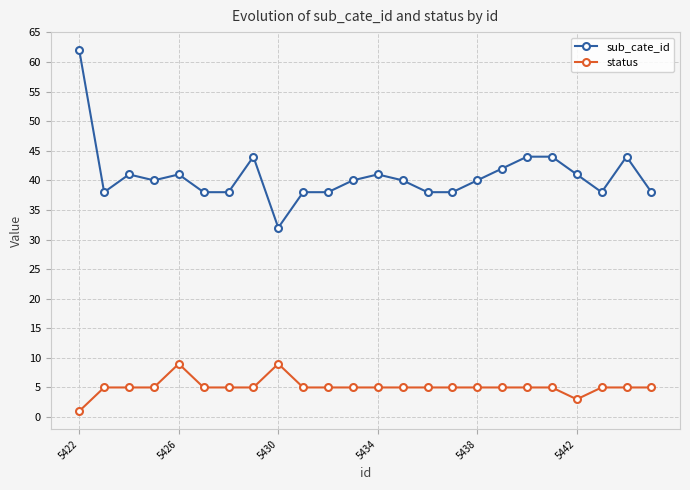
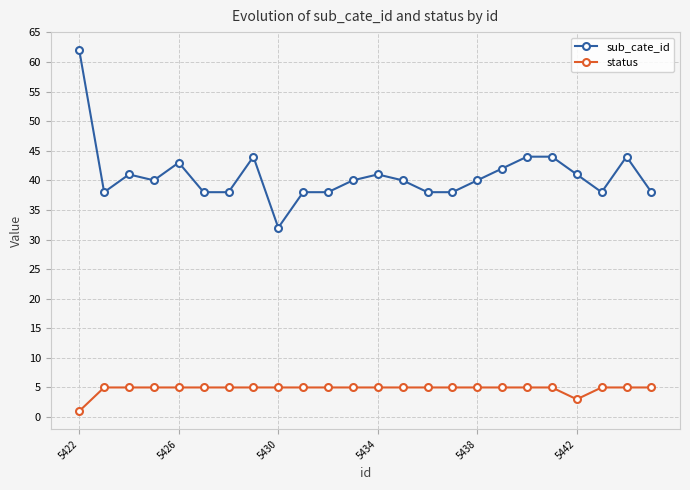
  {
    "sub_cate_id": {
      "5422": 62,
-     "5426": 41,
+     "5426": 43,
      "5430": 32,
      "5434": 41,
      "5438": 40,
      "5442": 41
    },
    "status": {
      "5422": 1,
-     "5426": 9,
-     "5430": 9,
+     "5426": 5,
+     "5430": 5,
      "5434": 5,
      "5438": 5,
      "5442": 3
    }
  }
